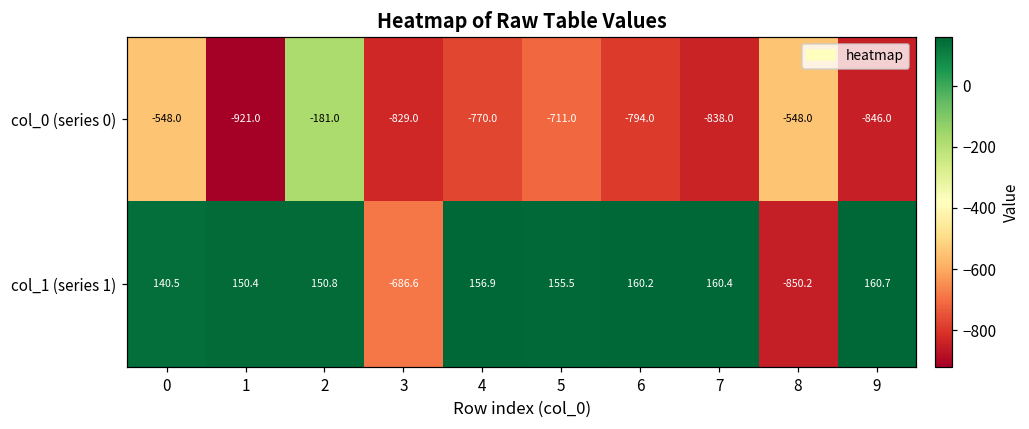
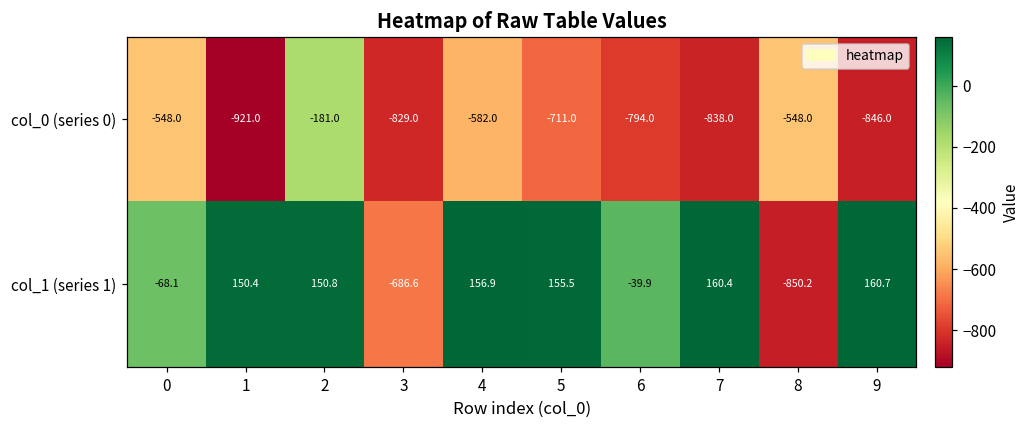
  {
    "col_0 (series 0)": {
      "0": -548.0,
      "1": -921.0,
      "2": -181.0,
      "3": -829.0,
-     "4": -770.0,
+     "4": -582.0,
      "5": -711.0,
      "6": -794.0,
      "7": -838.0,
      "8": -548.0,
      "9": -846.0
    },
    "col_1 (series 1)": {
-     "0": 140.5,
+     "0": -68.1,
      "1": 150.4,
      "2": 150.8,
      "3": -686.6,
      "4": 156.9,
      "5": 155.5,
-     "6": 160.2,
+     "6": -39.9,
      "7": 160.4,
      "8": -850.2,
      "9": 160.7
    }
  }
